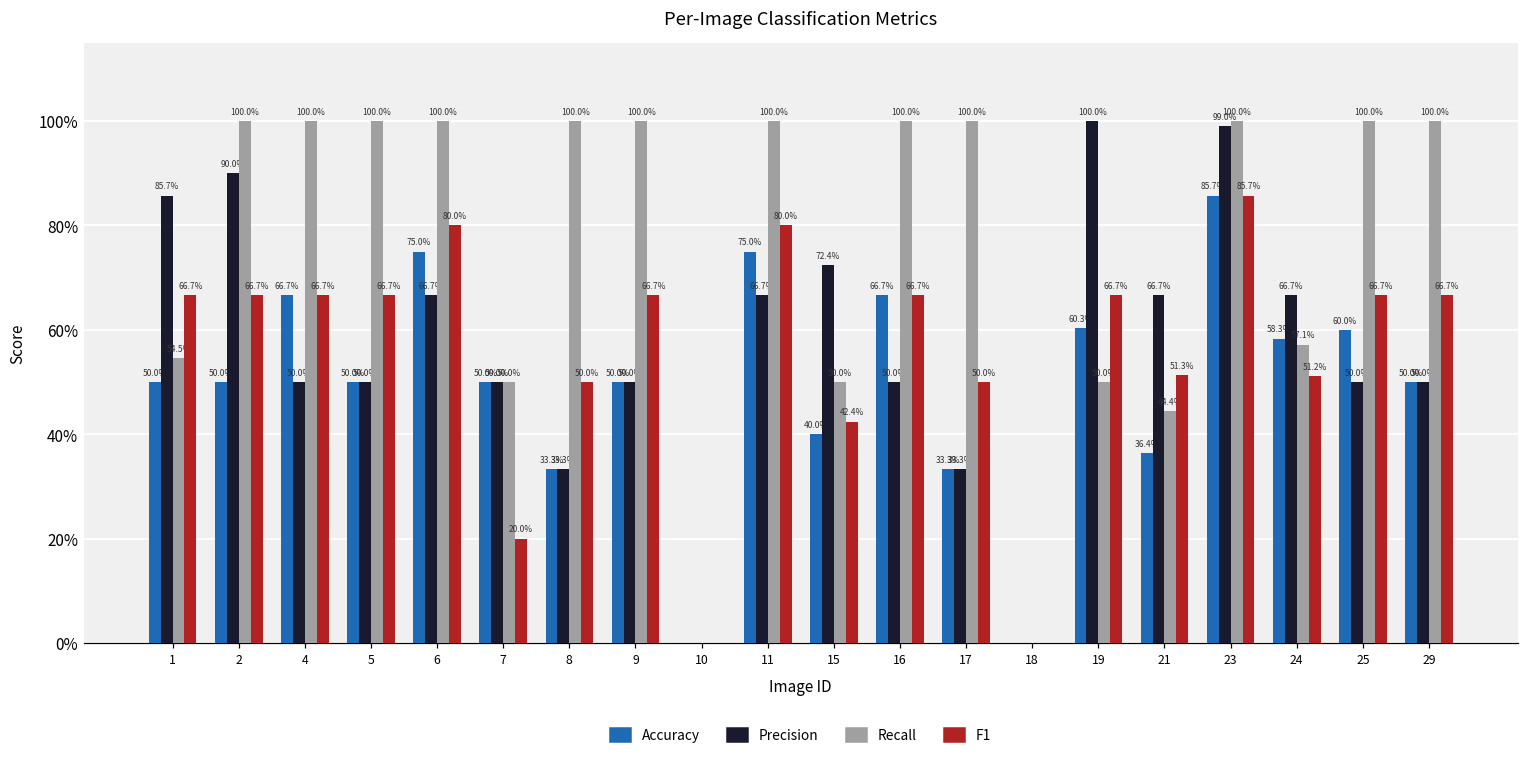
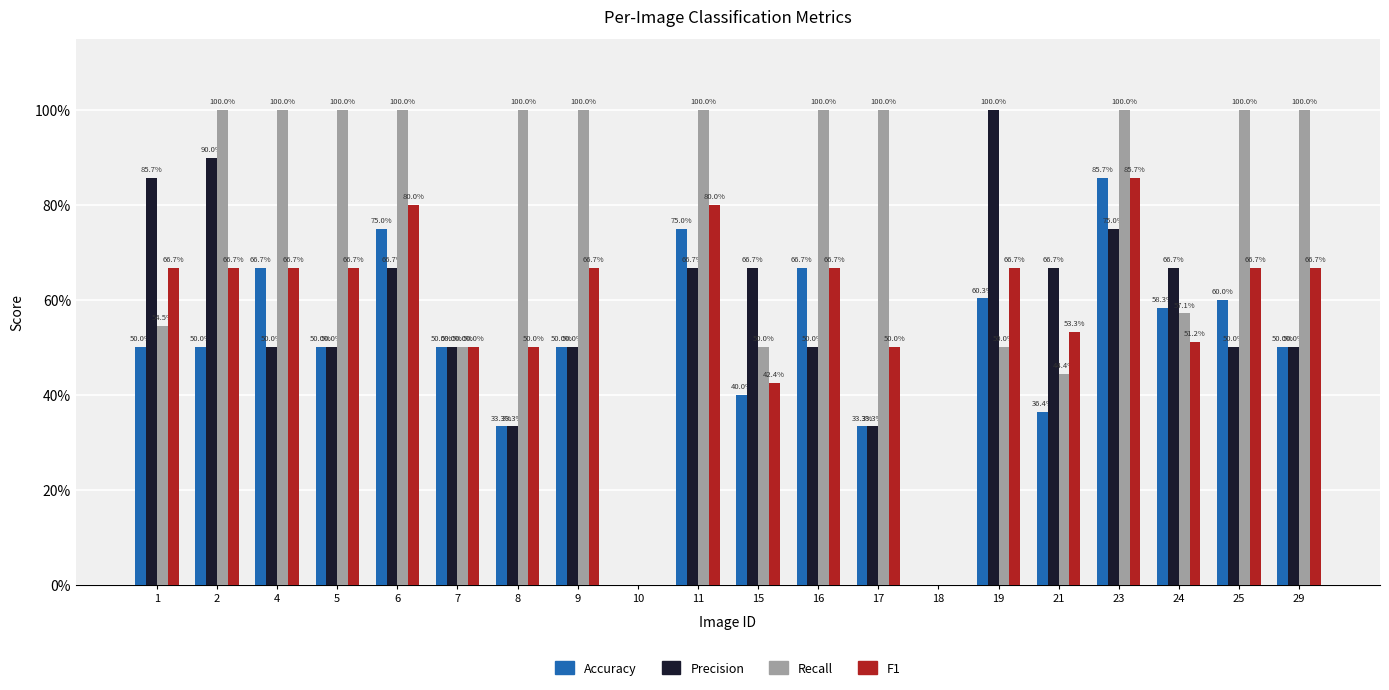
  {
    "Accuracy": {
      "1": "50.0%",
      "2": "50.0%",
      "4": "66.7%",
      "6": "75.0%",
      "11": "75.0%",
      "15": "40.0%",
      "16": "66.7%",
      "19": "60.3%",
      "21": "36.4%",
      "23": "85.7%",
      "24": "58.3%",
      "25": "60.0%"
    },
    "Precision": {
      "1": "85.7%",
      "2": "90.0%",
      "4": "50.0%",
      "6": "66.7%",
      "11": "66.7%",
-     "15": "72.4%",
+     "15": "66.7%",
      "16": "50.0%",
      "19": "100.0%",
      "21": "66.7%",
-     "23": "99.0%",
+     "23": "75.0%",
      "24": "66.7%",
      "25": "50.0%"
    },
    "Recall": {
      "1": "54.5%",
      "2": "100.0%",
      "4": "100.0%",
      "5": "100.0%",
      "6": "100.0%",
      "8": "100.0%",
      "9": "100.0%",
      "11": "100.0%",
      "15": "50.0%",
      "16": "100.0%",
      "17": "100.0%",
      "19": "50.0%",
      "21": "44.4%",
      "24": "57.1%",
      "25": "100.0%",
      "29": "100.0%"
    },
    "F1": {
      "1": "66.7%",
      "2": "66.7%",
      "4": "66.7%",
      "5": "66.7%",
      "6": "80.0%",
-     "7": "20.0%",
+     "7": "50.0%",
      "8": "50.0%",
      "9": "66.7%",
      "11": "80.0%",
      "15": "42.4%",
      "16": "66.7%",
      "17": "50.0%",
      "19": "66.7%",
-     "21": "51.3%",
+     "21": "53.3%",
      "23": "85.7%",
      "24": "51.2%",
      "25": "66.7%",
      "29": "66.7%"
    }
  }
